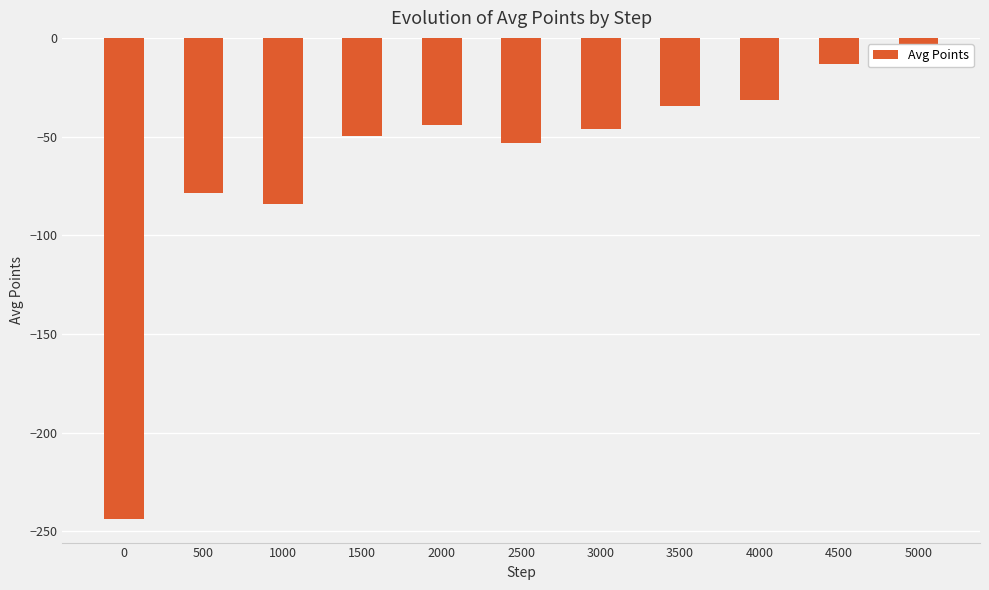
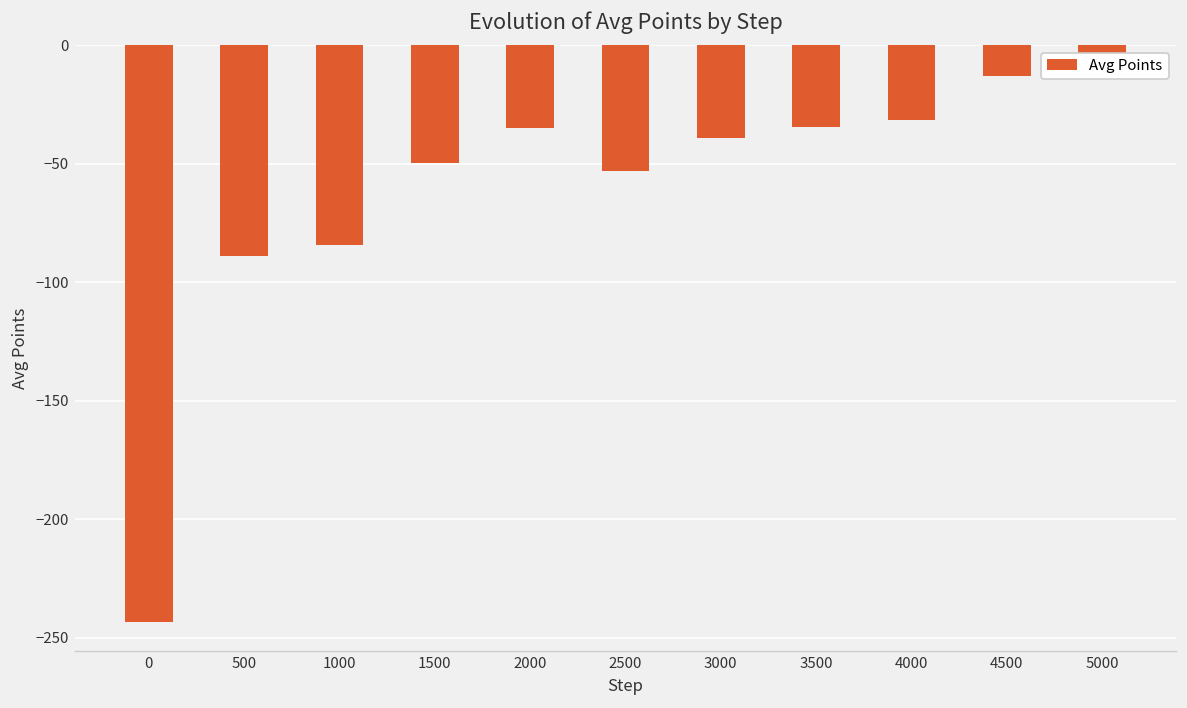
  {
    "0": -244,
-   "500": -78,
+   "500": -89,
    "1000": -84,
    "1500": -50,
-   "2000": -44,
+   "2000": -35,
    "2500": -53,
-   "3000": -46,
+   "3000": -39,
    "3500": -35,
    "4000": -31,
    "4500": -13
  }
